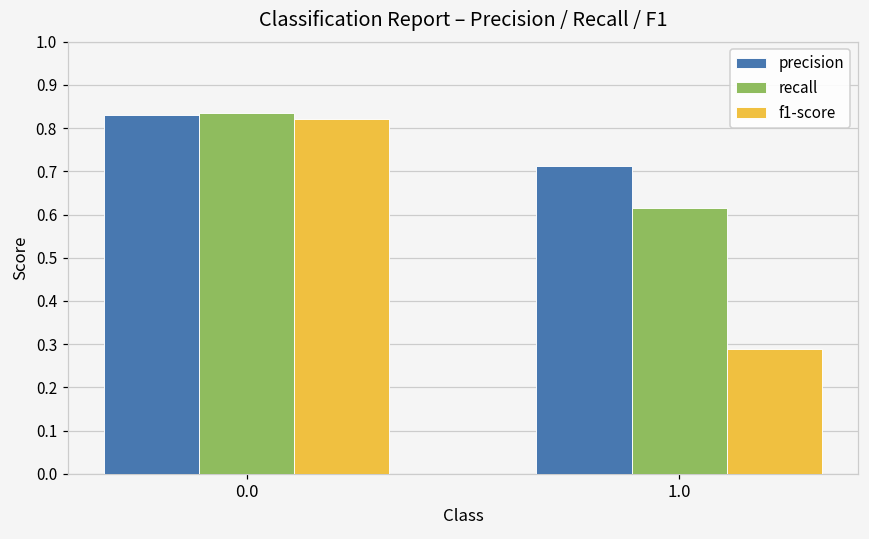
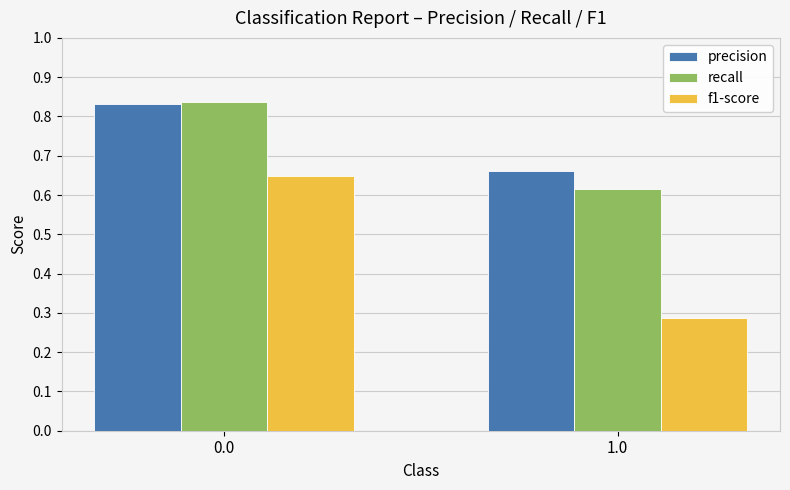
  {
    "precision": {
      "0.0": 0.83,
-     "1.0": 0.71
+     "1.0": 0.66
    },
    "recall": {
      "0.0": 0.84,
      "1.0": 0.62
    },
    "f1-score": {
-     "0.0": 0.82,
+     "0.0": 0.65,
      "1.0": 0.29
    }
  }
